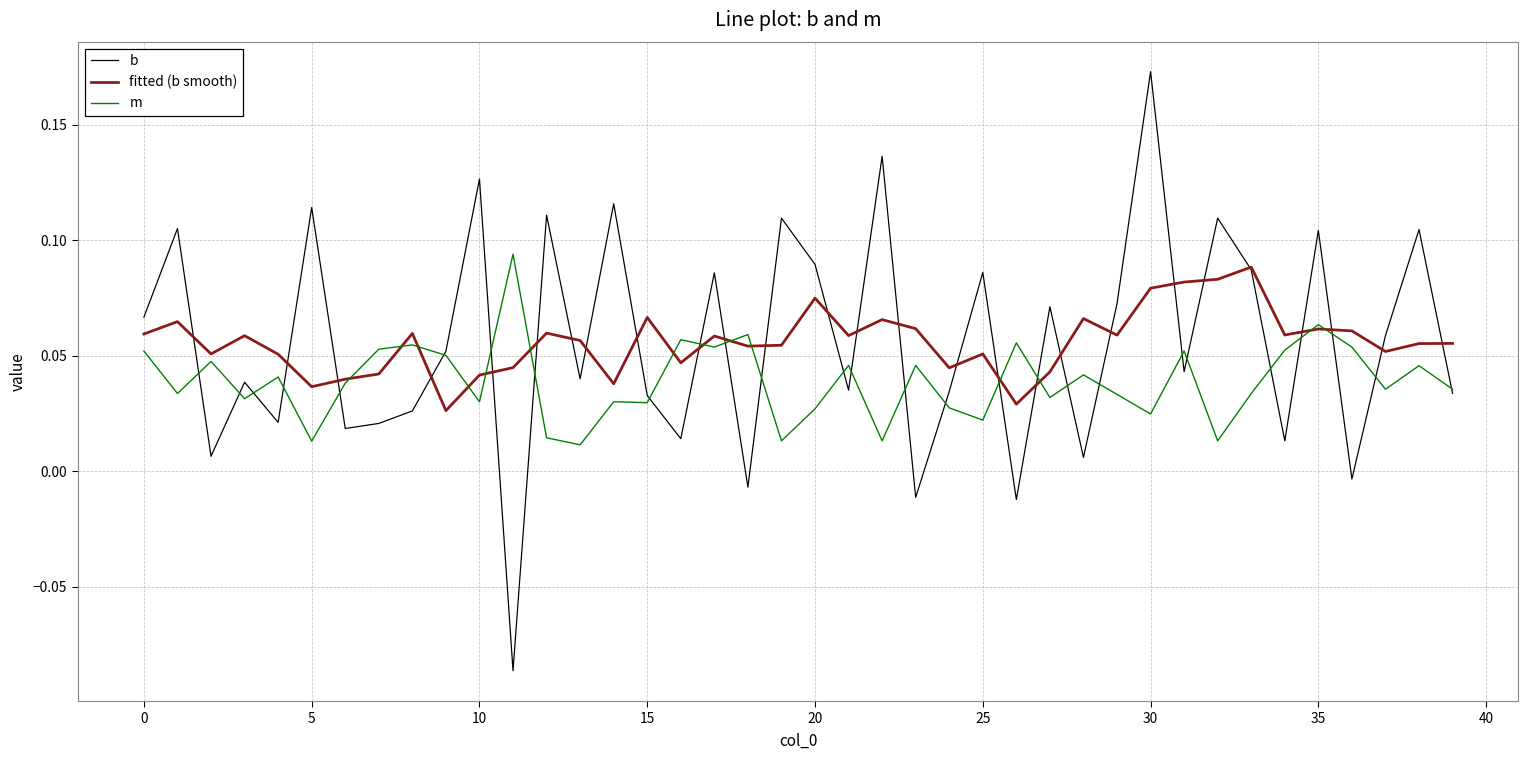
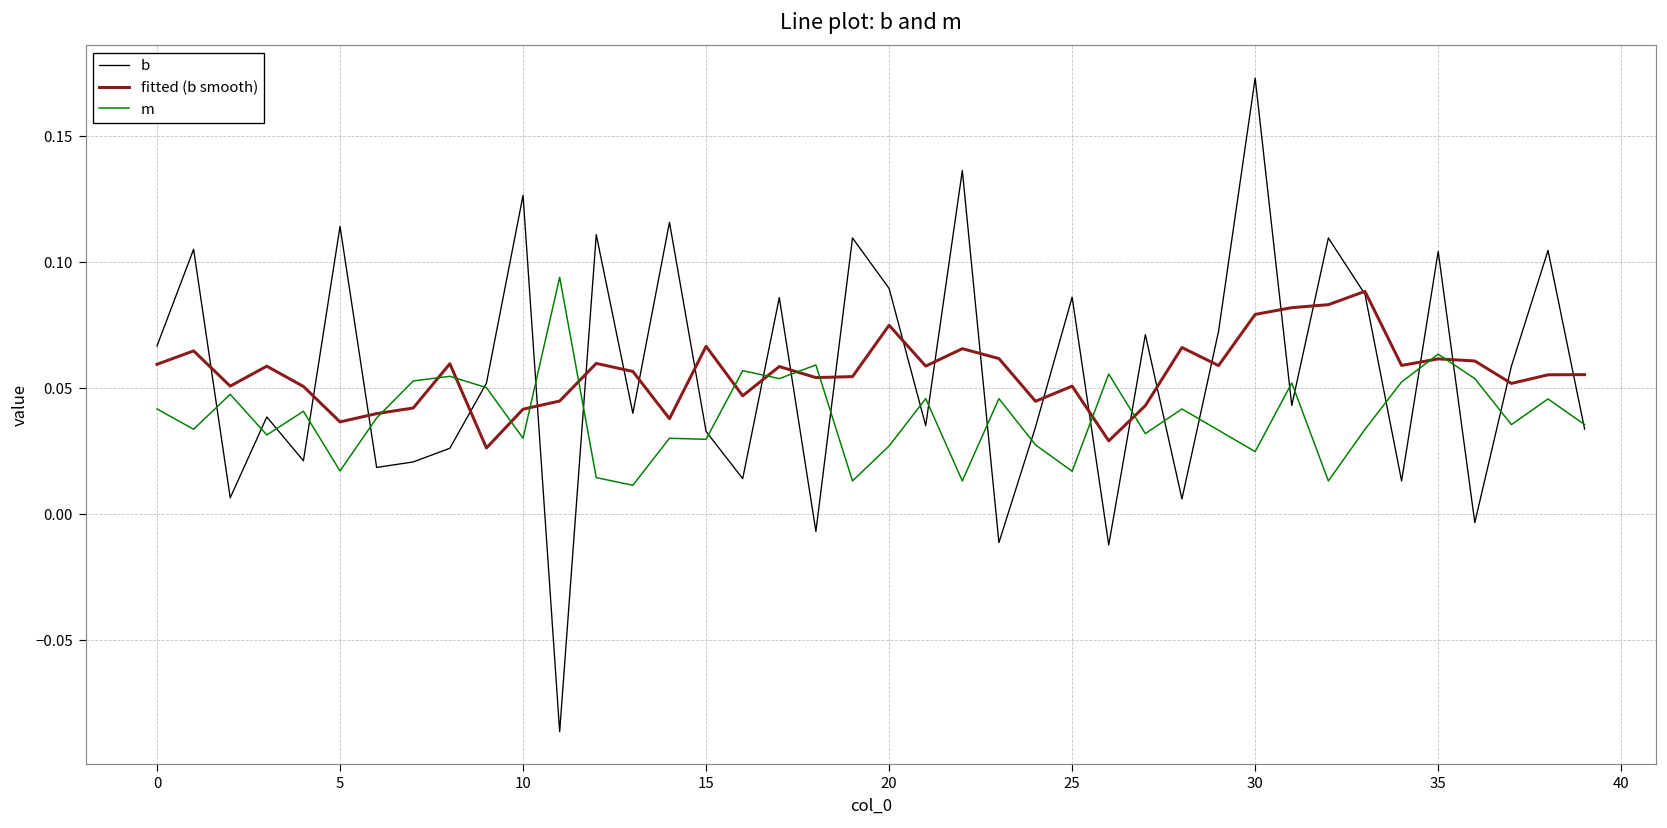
  {
    "b": {
      "0": 0.067,
      "5": 0.114,
      "10": 0.127,
      "15": 0.033,
      "20": 0.090,
      "25": 0.086,
      "30": 0.173,
      "35": 0.104
    },
    "fitted (b smooth)": {
      "0": 0.060,
      "5": 0.037,
      "10": 0.042,
      "15": 0.067,
      "20": 0.075,
      "25": 0.051,
      "30": 0.079,
      "35": 0.062
    },
    "m": {
-     "0": 0.052,
-     "5": 0.013,
+     "0": 0.042,
+     "5": 0.017,
      "10": 0.030,
      "15": 0.030,
      "20": 0.027,
-     "25": 0.022,
+     "25": 0.017,
      "30": 0.025,
      "35": 0.064
    }
  }
